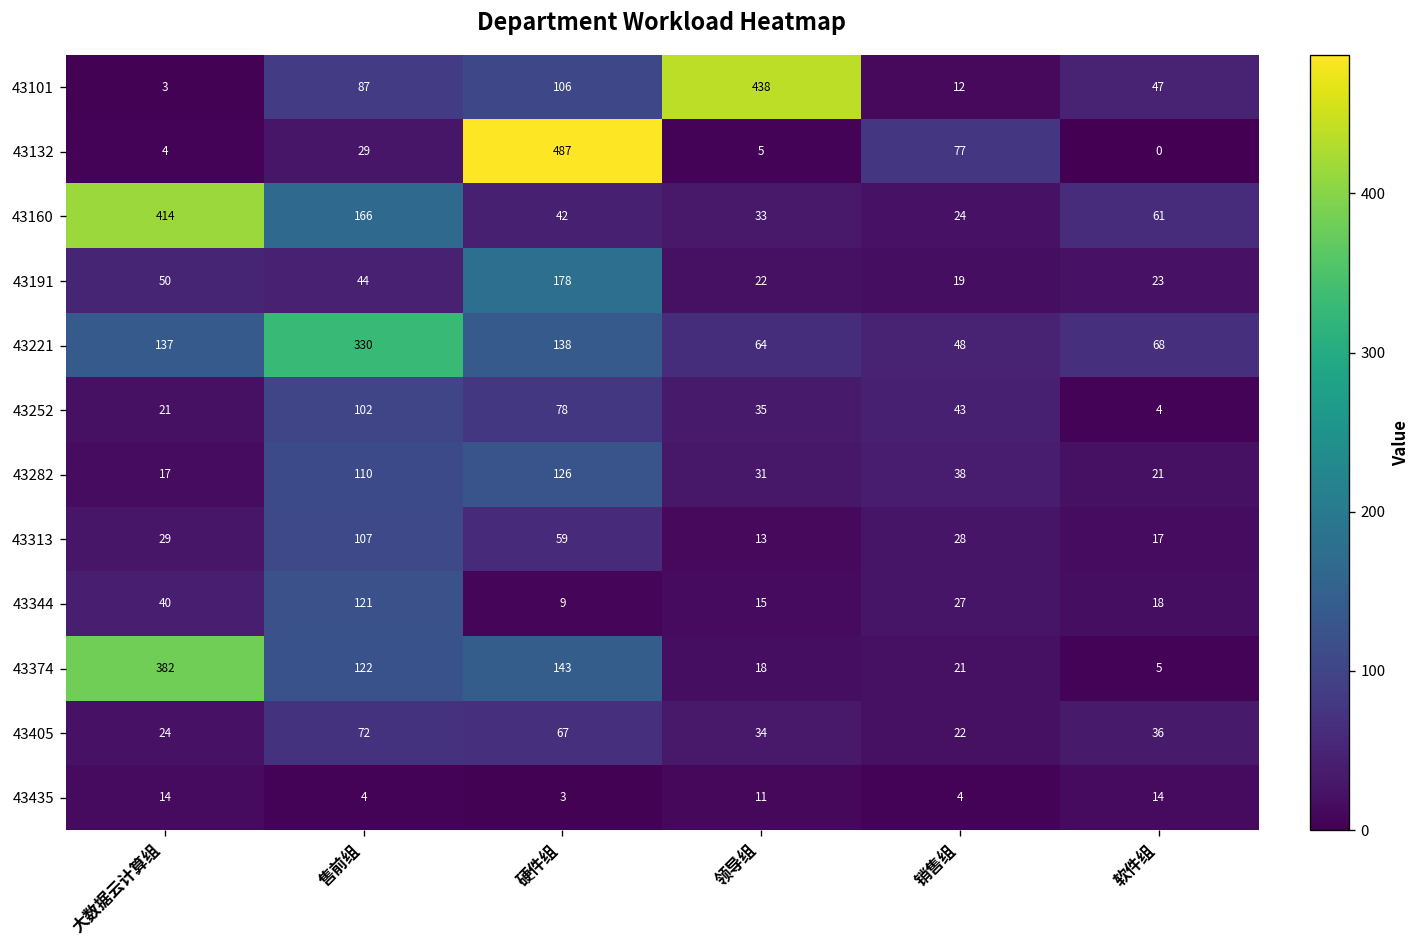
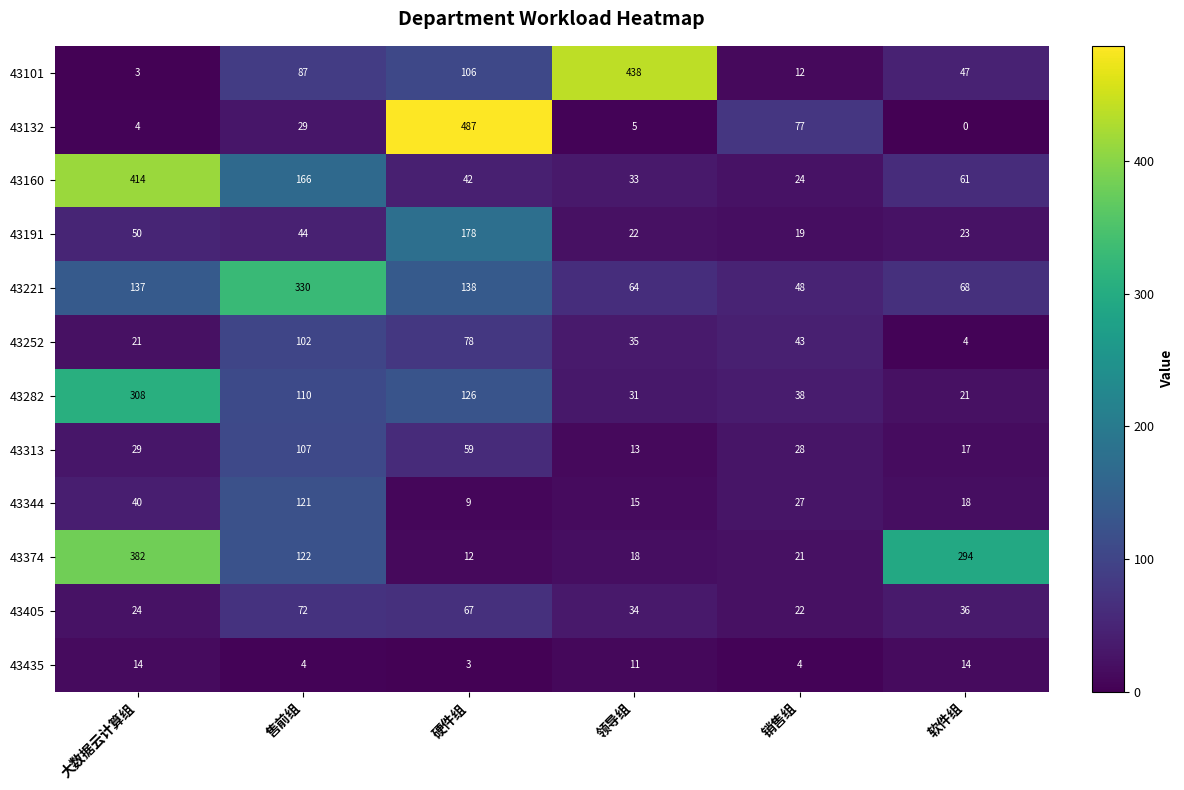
  {
    "43101": {
      "大数据云计算组": 3,
      "售前组": 87,
      "硬件组": 106,
      "领导组": 438,
      "销售组": 12,
      "软件组": 47
    },
    "43132": {
      "大数据云计算组": 4,
      "售前组": 29,
      "硬件组": 487,
      "领导组": 5,
      "销售组": 77,
      "软件组": 0
    },
    "43160": {
      "大数据云计算组": 414,
      "售前组": 166,
      "硬件组": 42,
      "领导组": 33,
      "销售组": 24,
      "软件组": 61
    },
    "43191": {
      "大数据云计算组": 50,
      "售前组": 44,
      "硬件组": 178,
      "领导组": 22,
      "销售组": 19,
      "软件组": 23
    },
    "43221": {
      "大数据云计算组": 137,
      "售前组": 330,
      "硬件组": 138,
      "领导组": 64,
      "销售组": 48,
      "软件组": 68
    },
    "43252": {
      "大数据云计算组": 21,
      "售前组": 102,
      "硬件组": 78,
      "领导组": 35,
      "销售组": 43,
      "软件组": 4
    },
    "43282": {
-     "大数据云计算组": 17,
+     "大数据云计算组": 308,
      "售前组": 110,
      "硬件组": 126,
      "领导组": 31,
      "销售组": 38,
      "软件组": 21
    },
    "43313": {
      "大数据云计算组": 29,
      "售前组": 107,
      "硬件组": 59,
      "领导组": 13,
      "销售组": 28,
      "软件组": 17
    },
    "43344": {
      "大数据云计算组": 40,
      "售前组": 121,
      "硬件组": 9,
      "领导组": 15,
      "销售组": 27,
      "软件组": 18
    },
    "43374": {
      "大数据云计算组": 382,
      "售前组": 122,
-     "硬件组": 143,
+     "硬件组": 12,
      "领导组": 18,
      "销售组": 21,
-     "软件组": 5
+     "软件组": 294
    },
    "43405": {
      "大数据云计算组": 24,
      "售前组": 72,
      "硬件组": 67,
      "领导组": 34,
      "销售组": 22,
      "软件组": 36
    },
    "43435": {
      "大数据云计算组": 14,
      "售前组": 4,
      "硬件组": 3,
      "领导组": 11,
      "销售组": 4,
      "软件组": 14
    }
  }
